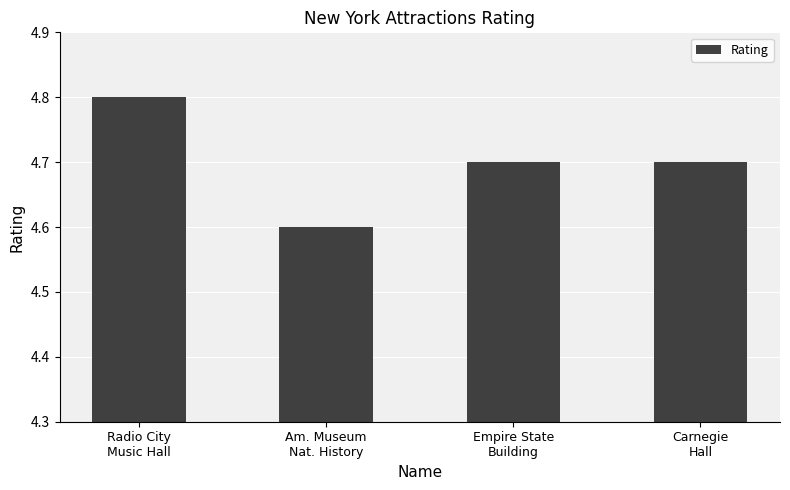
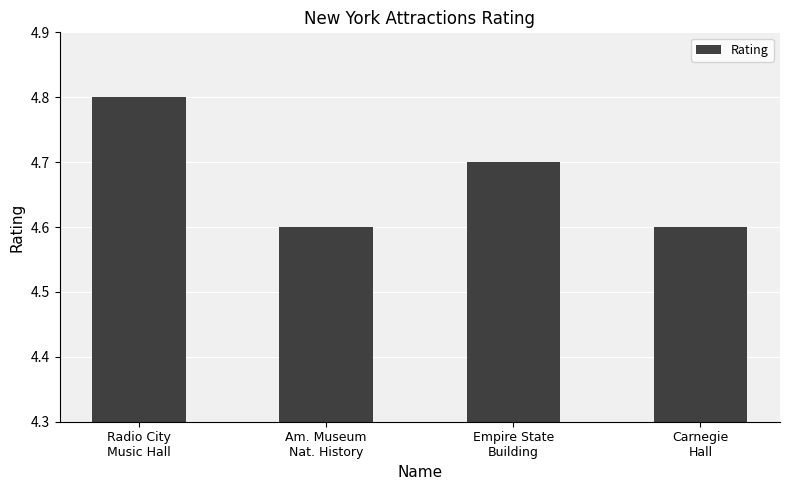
  {
    "Radio City Music Hall": 4.8,
    "Am. Museum Nat. History": 4.6,
    "Empire State Building": 4.7,
-   "Carnegie Hall": 4.7
+   "Carnegie Hall": 4.6
  }
